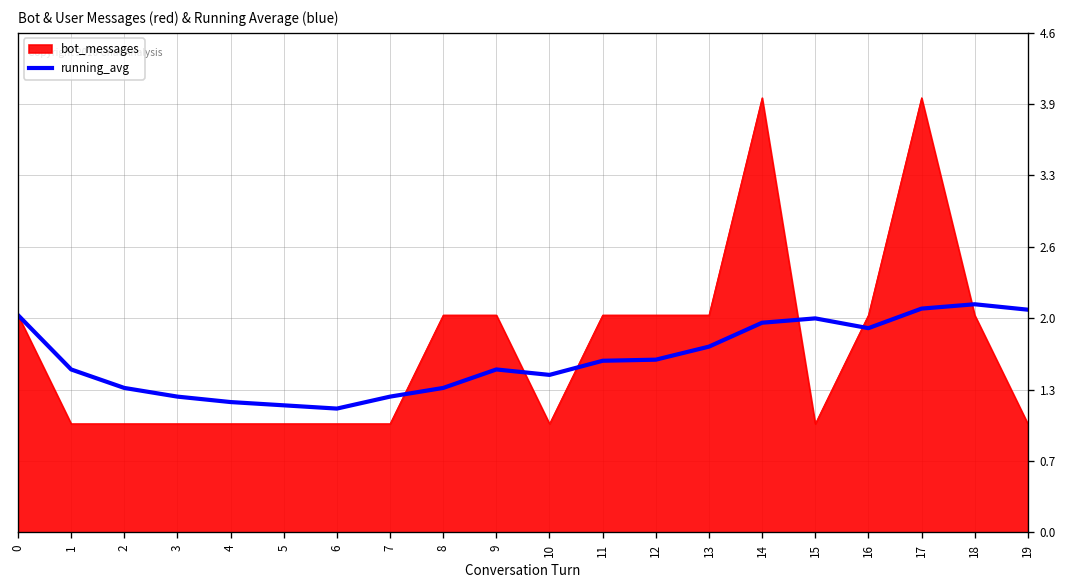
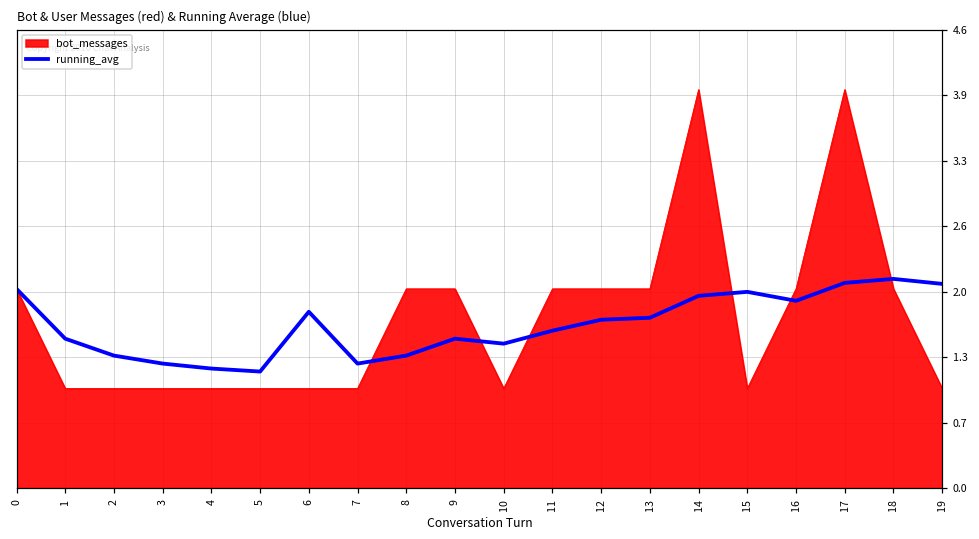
  {
    "bot_messages": {
      "1": 1.0,
      "2": 1.0,
      "3": 1.0,
      "4": 1.0,
      "5": 1.0,
      "6": 1.0,
      "7": 1.0,
      "8": 2.0,
      "9": 2.0,
      "10": 1.0,
      "11": 2.0,
      "12": 2.0,
      "13": 2.0,
      "14": 4.0,
      "15": 1.0,
      "16": 2.0,
      "17": 4.0,
      "18": 2.0,
      "19": 1.0
    },
    "running_avg": {
      "1": 1.5,
      "2": 1.3,
      "3": 1.3,
      "4": 1.2,
      "5": 1.2,
-     "6": 1.1,
+     "6": 1.8,
      "7": 1.3,
      "8": 1.3,
      "9": 1.5,
      "10": 1.5,
      "11": 1.6,
-     "12": 1.6,
+     "12": 1.7,
      "13": 1.7,
      "14": 1.9,
      "15": 2.0,
      "16": 1.9,
      "17": 2.1,
      "18": 2.1,
      "19": 2.1
    }
  }
